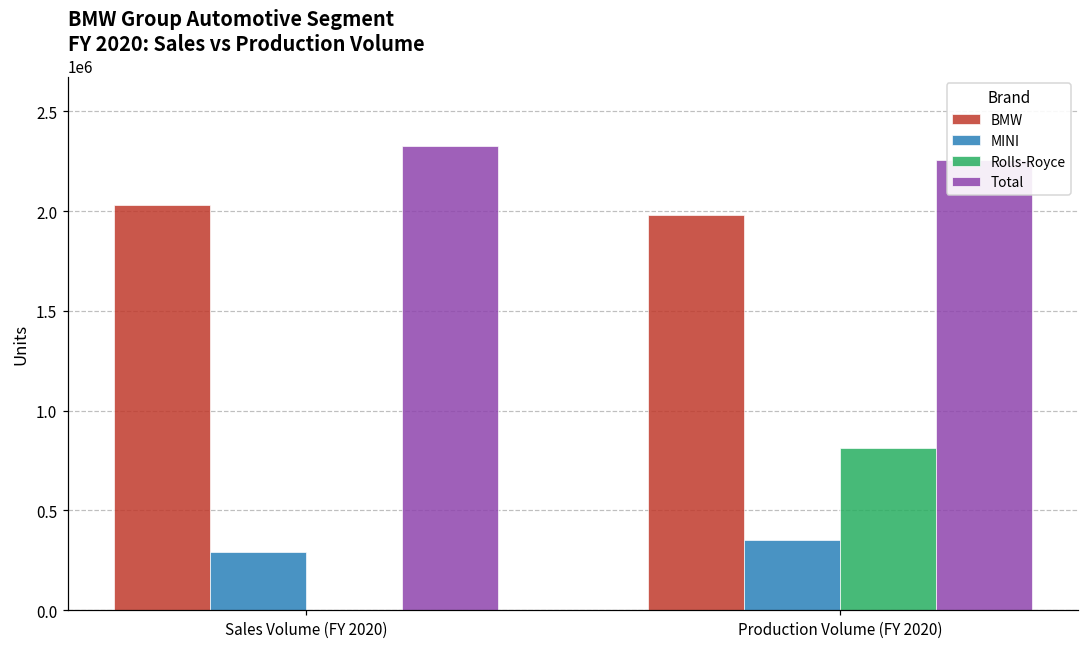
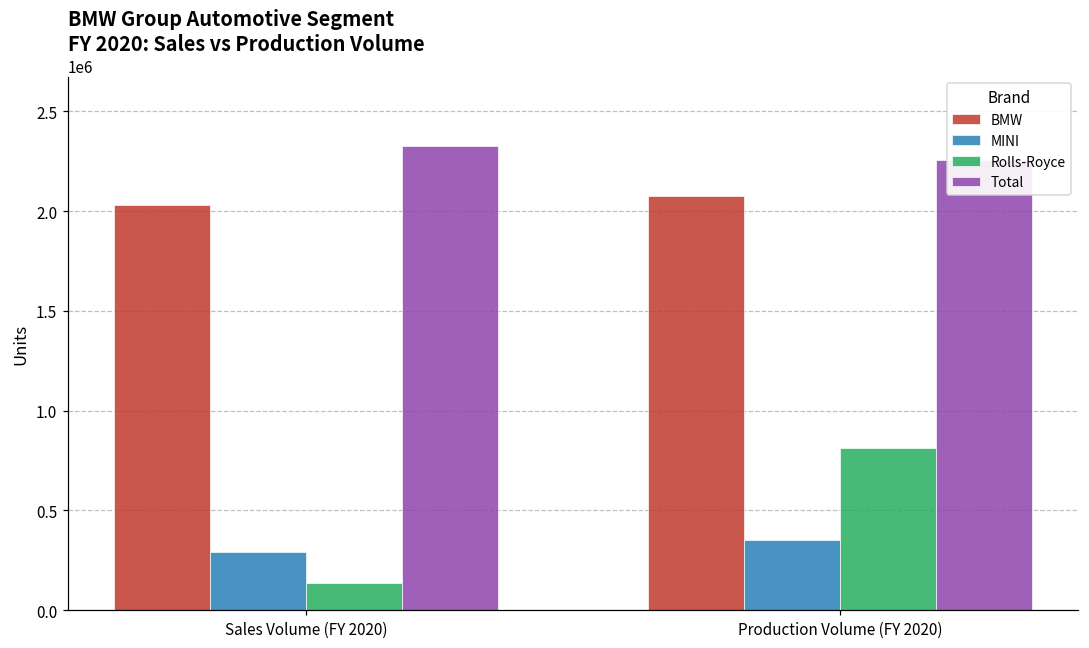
  {
    "BMW": {
      "Sales Volume (FY 2020)": 2030000,
-     "Production Volume (FY 2020)": 1980000
+     "Production Volume (FY 2020)": 2080000
    },
    "MINI": {
      "Sales Volume (FY 2020)": 290000,
      "Production Volume (FY 2020)": 350000
    },
    "Rolls-Royce": {
-     "Sales Volume (FY 2020)": 0,
+     "Sales Volume (FY 2020)": 140000,
      "Production Volume (FY 2020)": 810000
    },
    "Total": {
      "Sales Volume (FY 2020)": 2330000
    }
  }
